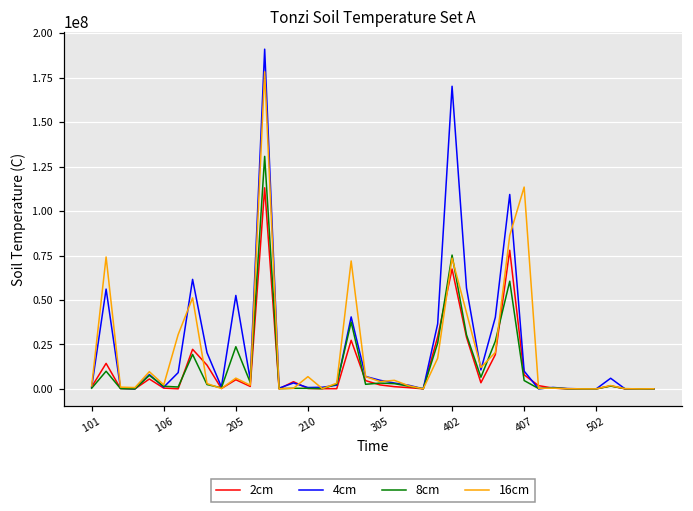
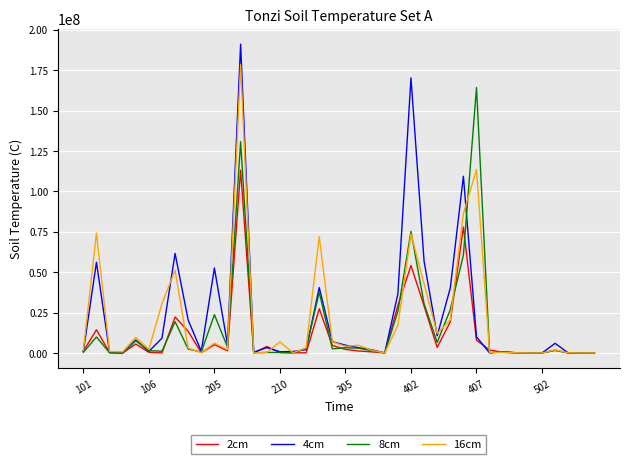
  {
    "2cm": {
-     "402": 67000000,
+     "402": 54000000,
      "407": 8000000
    },
    "4cm": {
      "205": 53000000,
      "402": 170000000,
      "407": 10000000
    },
    "8cm": {
      "205": 24000000,
      "402": 75000000,
-     "407": 5000000
+     "407": 164000000
    },
    "16cm": {
      "210": 7000000,
      "402": 74000000,
      "407": 114000000
    }
  }
